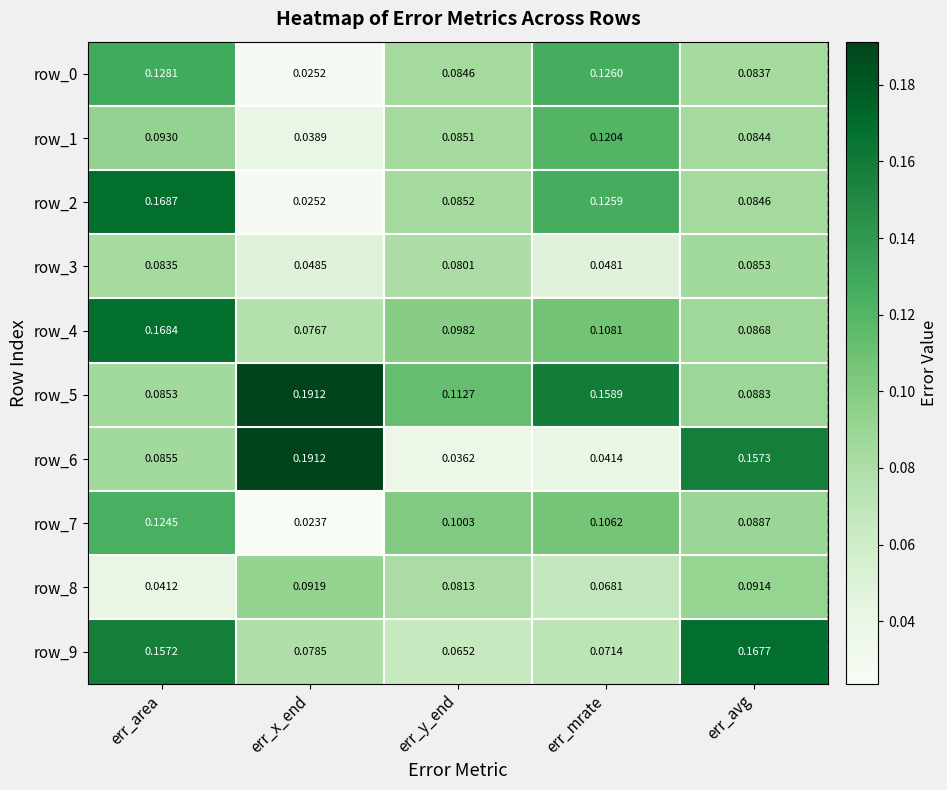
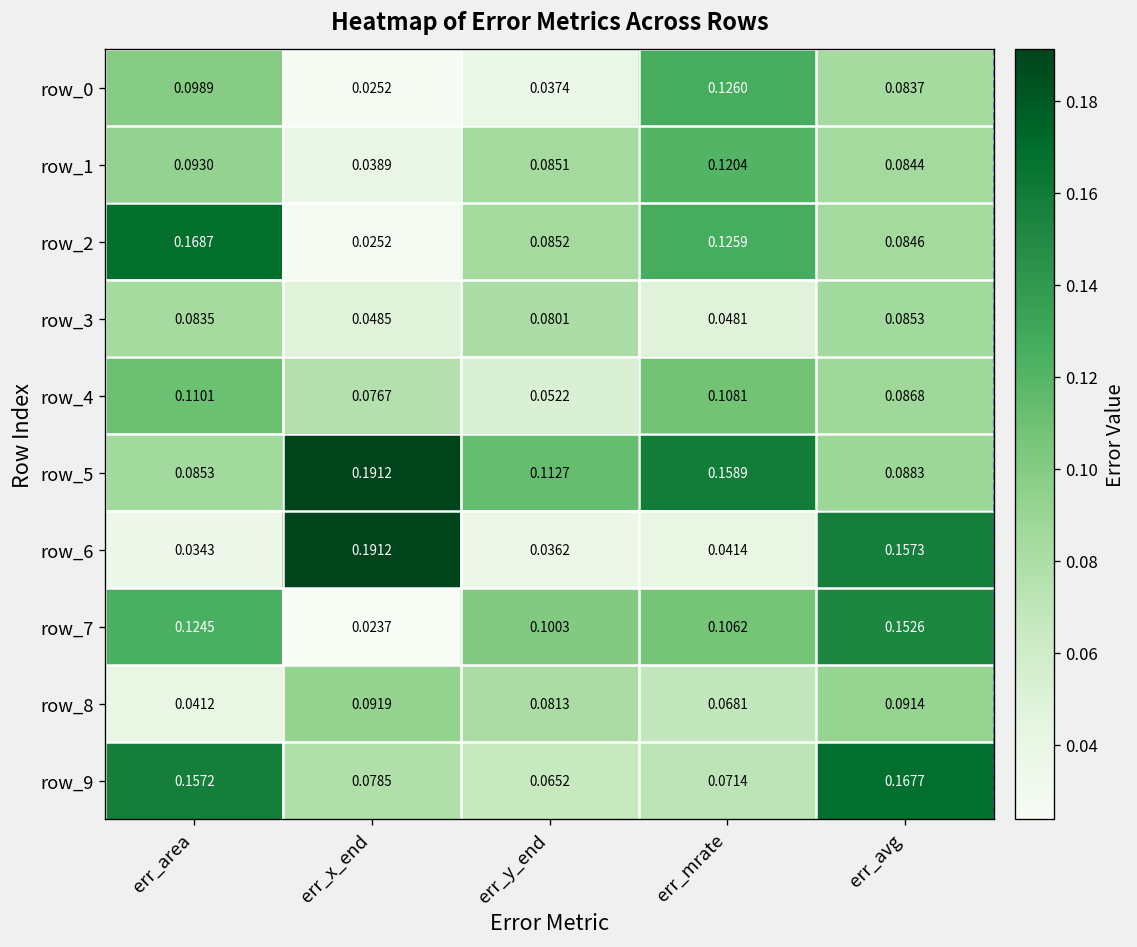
  {
    "row_0": {
-     "err_area": 0.1281,
+     "err_area": 0.0989,
      "err_x_end": 0.0252,
-     "err_y_end": 0.0846,
+     "err_y_end": 0.0374,
      "err_mrate": 0.1260,
      "err_avg": 0.0837
    },
    "row_1": {
      "err_area": 0.0930,
      "err_x_end": 0.0389,
      "err_y_end": 0.0851,
      "err_mrate": 0.1204,
      "err_avg": 0.0844
    },
    "row_2": {
      "err_area": 0.1687,
      "err_x_end": 0.0252,
      "err_y_end": 0.0852,
      "err_mrate": 0.1259,
      "err_avg": 0.0846
    },
    "row_3": {
      "err_area": 0.0835,
      "err_x_end": 0.0485,
      "err_y_end": 0.0801,
      "err_mrate": 0.0481,
      "err_avg": 0.0853
    },
    "row_4": {
-     "err_area": 0.1684,
+     "err_area": 0.1101,
      "err_x_end": 0.0767,
-     "err_y_end": 0.0982,
+     "err_y_end": 0.0522,
      "err_mrate": 0.1081,
      "err_avg": 0.0868
    },
    "row_5": {
      "err_area": 0.0853,
      "err_x_end": 0.1912,
      "err_y_end": 0.1127,
      "err_mrate": 0.1589,
      "err_avg": 0.0883
    },
    "row_6": {
-     "err_area": 0.0855,
+     "err_area": 0.0343,
      "err_x_end": 0.1912,
      "err_y_end": 0.0362,
      "err_mrate": 0.0414,
      "err_avg": 0.1573
    },
    "row_7": {
      "err_area": 0.1245,
      "err_x_end": 0.0237,
      "err_y_end": 0.1003,
      "err_mrate": 0.1062,
-     "err_avg": 0.0887
+     "err_avg": 0.1526
    },
    "row_8": {
      "err_area": 0.0412,
      "err_x_end": 0.0919,
      "err_y_end": 0.0813,
      "err_mrate": 0.0681,
      "err_avg": 0.0914
    },
    "row_9": {
      "err_area": 0.1572,
      "err_x_end": 0.0785,
      "err_y_end": 0.0652,
      "err_mrate": 0.0714,
      "err_avg": 0.1677
    }
  }
